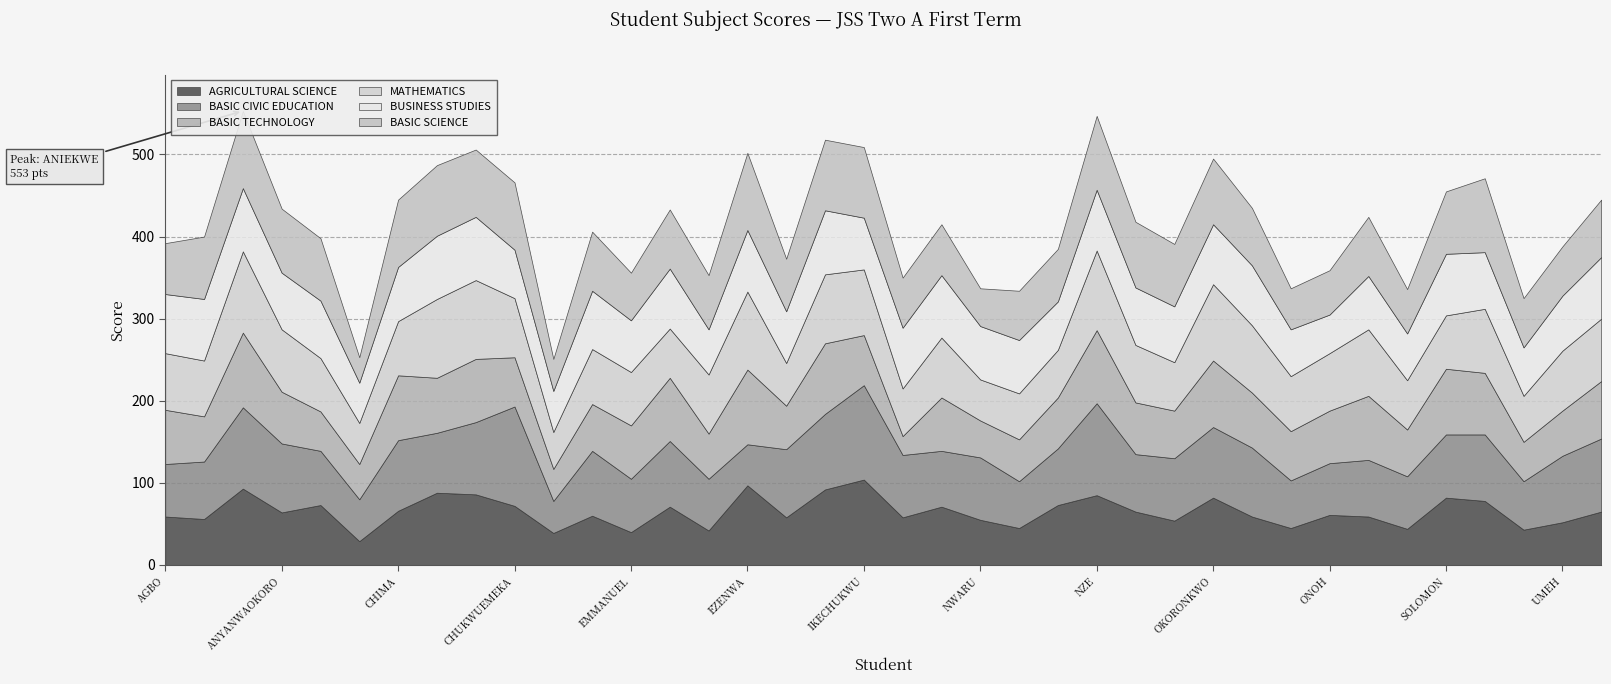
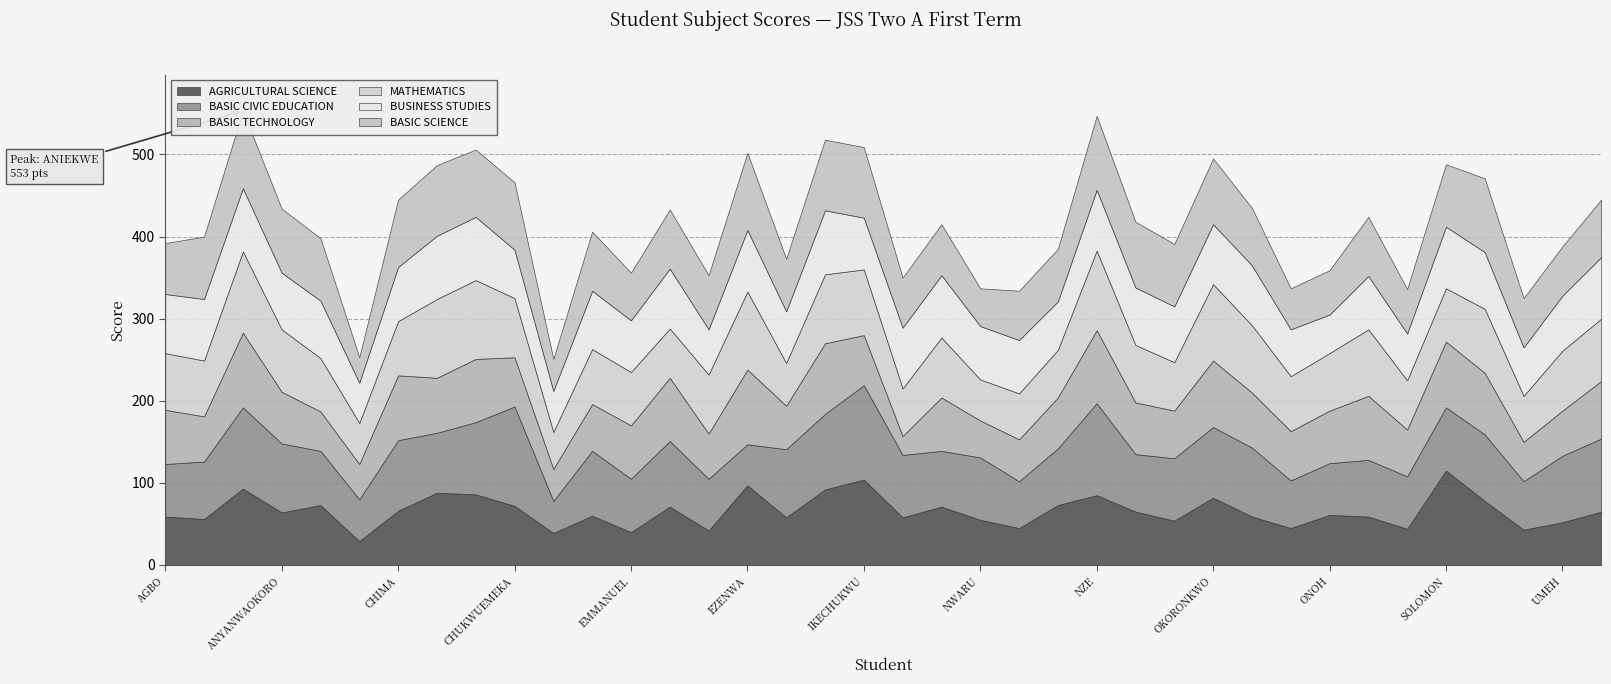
  {
    "AGRICULTURAL SCIENCE": {
      "AGBO": 60,
      "ANYANWAOKORO": 60,
      "CHIMA": 70,
      "CHUKWUEMEKA": 70,
      "EMMANUEL": 40,
      "EZENWA": 100,
      "IKECHUKWU": 100,
      "NWARU": 60,
      "NZE": 90,
      "OKORONKWO": 80,
      "ONOH": 60,
-     "SOLOMON": 80,
+     "SOLOMON": 120,
      "UMEH": 50
    },
    "BASIC CIVIC EDUCATION": {
      "AGBO": 60,
      "ANYANWAOKORO": 80,
      "CHIMA": 90,
      "CHUKWUEMEKA": 120,
      "EMMANUEL": 70,
      "EZENWA": 50,
      "IKECHUKWU": 120,
      "NWARU": 80,
      "NZE": 110,
      "OKORONKWO": 90,
      "ONOH": 60,
      "SOLOMON": 80,
      "UMEH": 80
    }
  }
